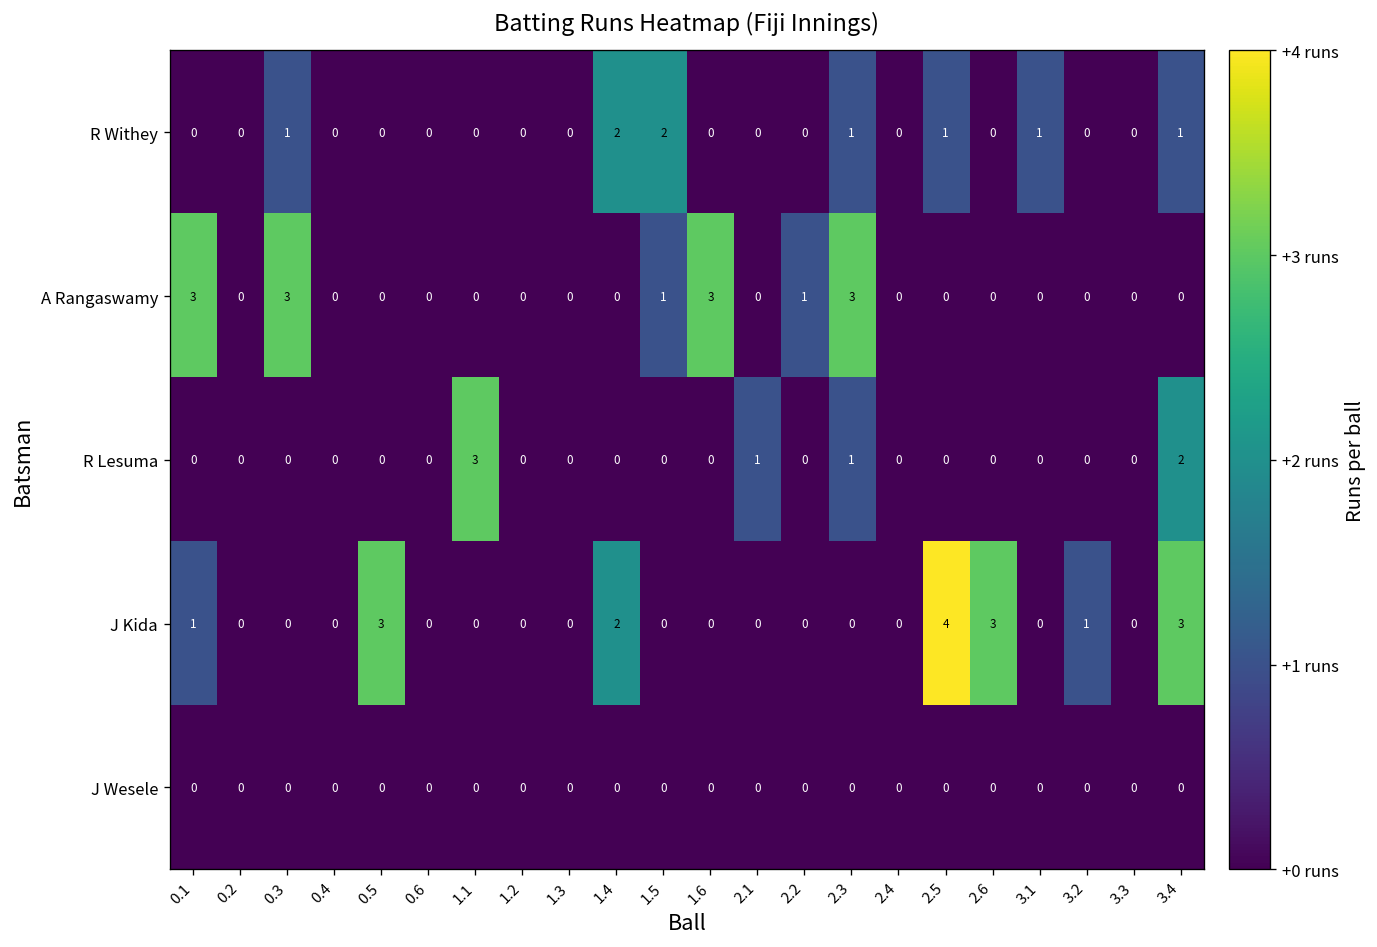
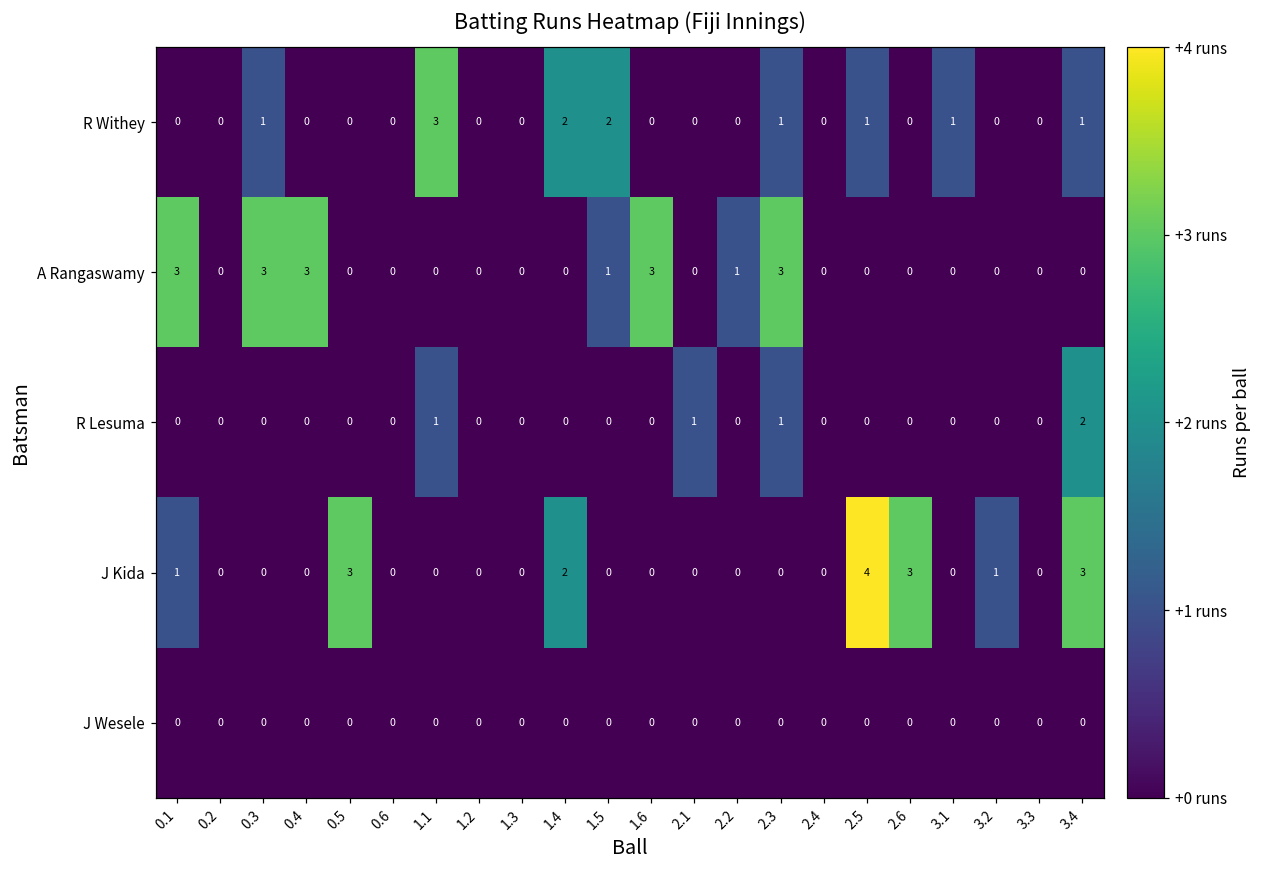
  {
    "R Withey": {
      "0.1": 0,
      "0.2": 0,
      "0.3": 1,
      "0.4": 0,
      "0.5": 0,
      "0.6": 0,
-     "1.1": 0,
+     "1.1": 3,
      "1.2": 0,
      "1.3": 0,
      "1.4": 2,
      "1.5": 2,
      "1.6": 0,
      "2.1": 0,
      "2.2": 0,
      "2.3": 1,
      "2.4": 0,
      "2.5": 1,
      "2.6": 0,
      "3.1": 1,
      "3.2": 0,
      "3.3": 0,
      "3.4": 1
    },
    "A Rangaswamy": {
      "0.1": 3,
      "0.2": 0,
      "0.3": 3,
-     "0.4": 0,
+     "0.4": 3,
      "0.5": 0,
      "0.6": 0,
      "1.1": 0,
      "1.2": 0,
      "1.3": 0,
      "1.4": 0,
      "1.5": 1,
      "1.6": 3,
      "2.1": 0,
      "2.2": 1,
      "2.3": 3,
      "2.4": 0,
      "2.5": 0,
      "2.6": 0,
      "3.1": 0,
      "3.2": 0,
      "3.3": 0,
      "3.4": 0
    },
    "R Lesuma": {
      "0.1": 0,
      "0.2": 0,
      "0.3": 0,
      "0.4": 0,
      "0.5": 0,
      "0.6": 0,
-     "1.1": 3,
+     "1.1": 1,
      "1.2": 0,
      "1.3": 0,
      "1.4": 0,
      "1.5": 0,
      "1.6": 0,
      "2.1": 1,
      "2.2": 0,
      "2.3": 1,
      "2.4": 0,
      "2.5": 0,
      "2.6": 0,
      "3.1": 0,
      "3.2": 0,
      "3.3": 0,
      "3.4": 2
    },
    "J Kida": {
      "0.1": 1,
      "0.2": 0,
      "0.3": 0,
      "0.4": 0,
      "0.5": 3,
      "0.6": 0,
      "1.1": 0,
      "1.2": 0,
      "1.3": 0,
      "1.4": 2,
      "1.5": 0,
      "1.6": 0,
      "2.1": 0,
      "2.2": 0,
      "2.3": 0,
      "2.4": 0,
      "2.5": 4,
      "2.6": 3,
      "3.1": 0,
      "3.2": 1,
      "3.3": 0,
      "3.4": 3
    },
    "J Wesele": {
      "0.1": 0,
      "0.2": 0,
      "0.3": 0,
      "0.4": 0,
      "0.5": 0,
      "0.6": 0,
      "1.1": 0,
      "1.2": 0,
      "1.3": 0,
      "1.4": 0,
      "1.5": 0,
      "1.6": 0,
      "2.1": 0,
      "2.2": 0,
      "2.3": 0,
      "2.4": 0,
      "2.5": 0,
      "2.6": 0,
      "3.1": 0,
      "3.2": 0,
      "3.3": 0,
      "3.4": 0
    }
  }
